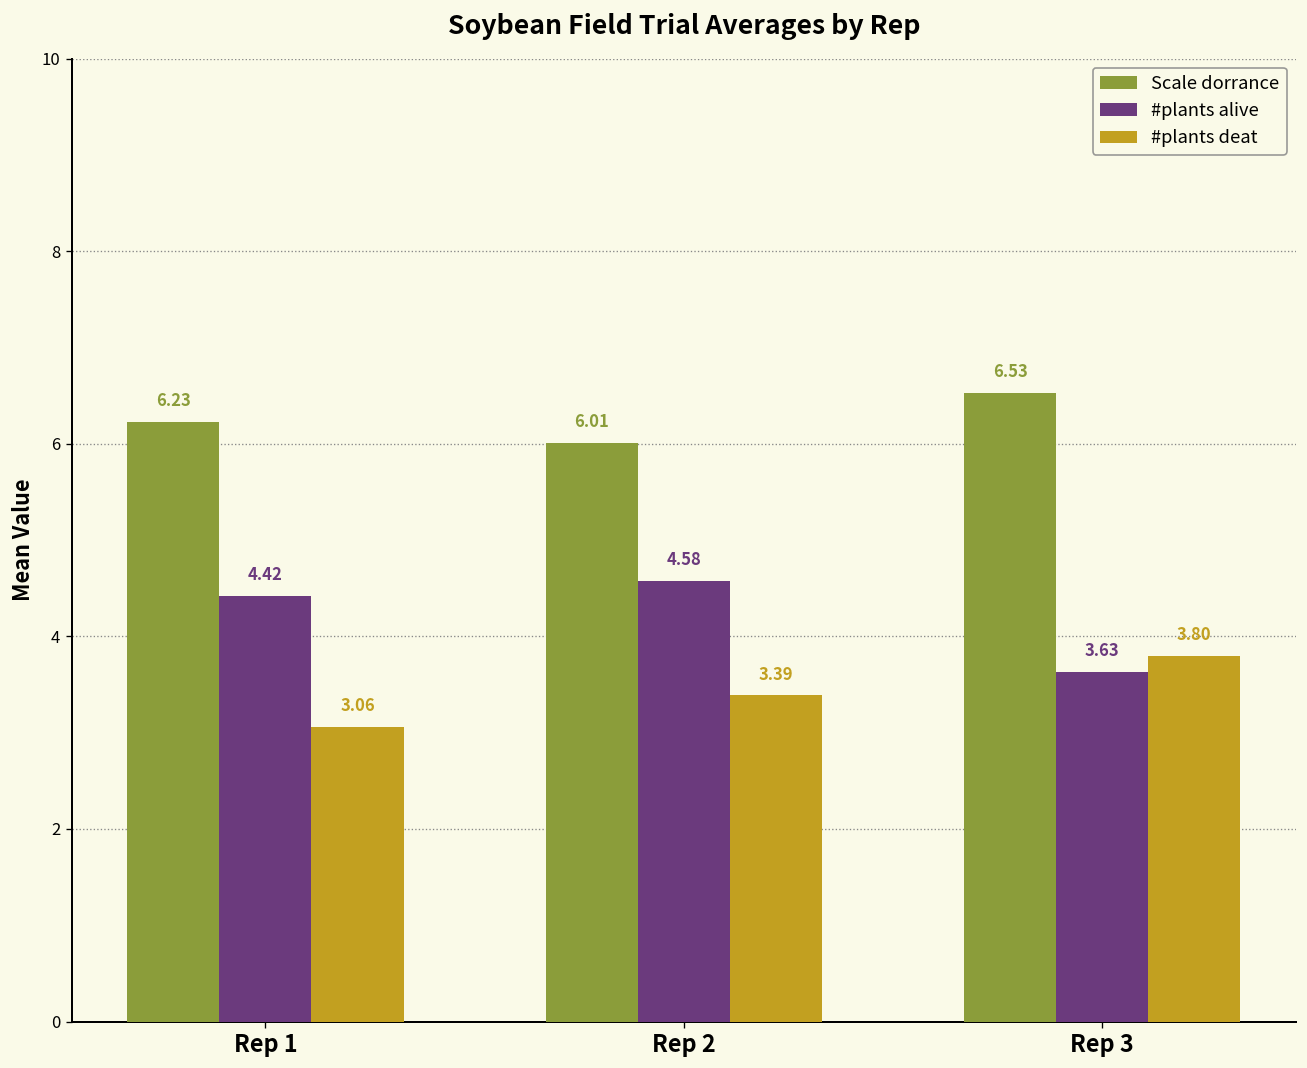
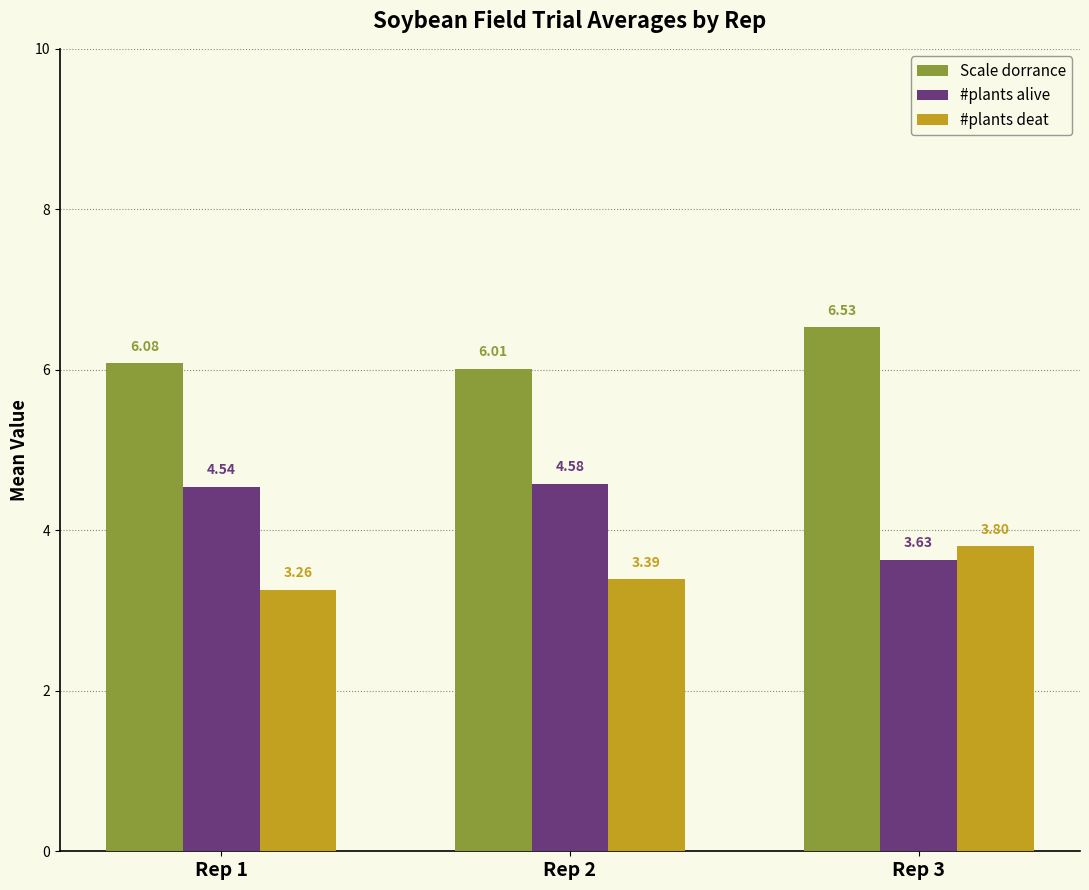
  {
    "Scale dorrance": {
-     "Rep 1": 6.23,
+     "Rep 1": 6.08,
      "Rep 2": 6.01,
      "Rep 3": 6.53
    },
    "#plants alive": {
-     "Rep 1": 4.42,
+     "Rep 1": 4.54,
      "Rep 2": 4.58,
      "Rep 3": 3.63
    },
    "#plants deat": {
-     "Rep 1": 3.06,
+     "Rep 1": 3.26,
      "Rep 2": 3.39,
      "Rep 3": 3.80
    }
  }
